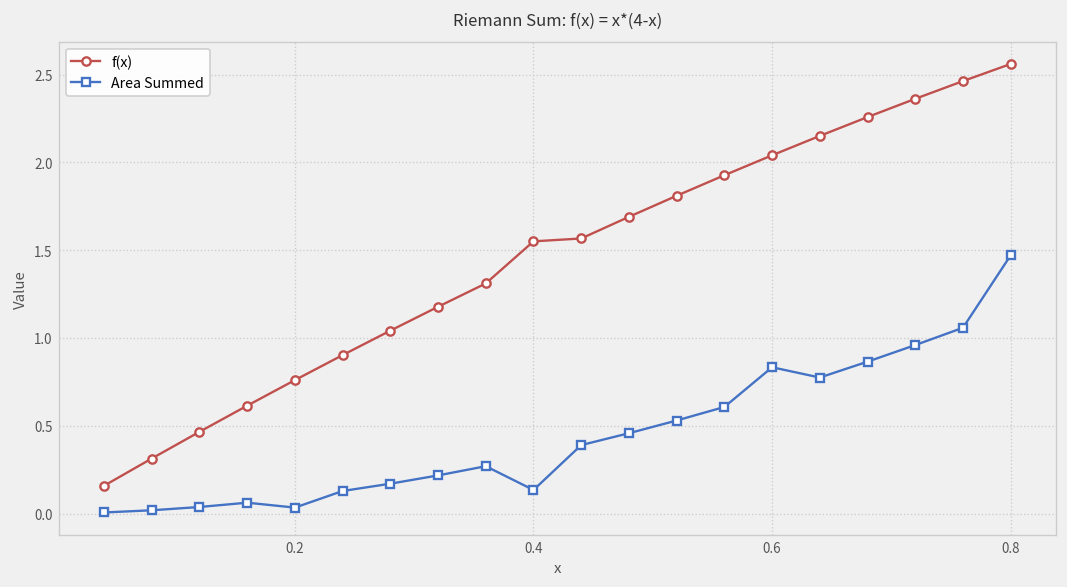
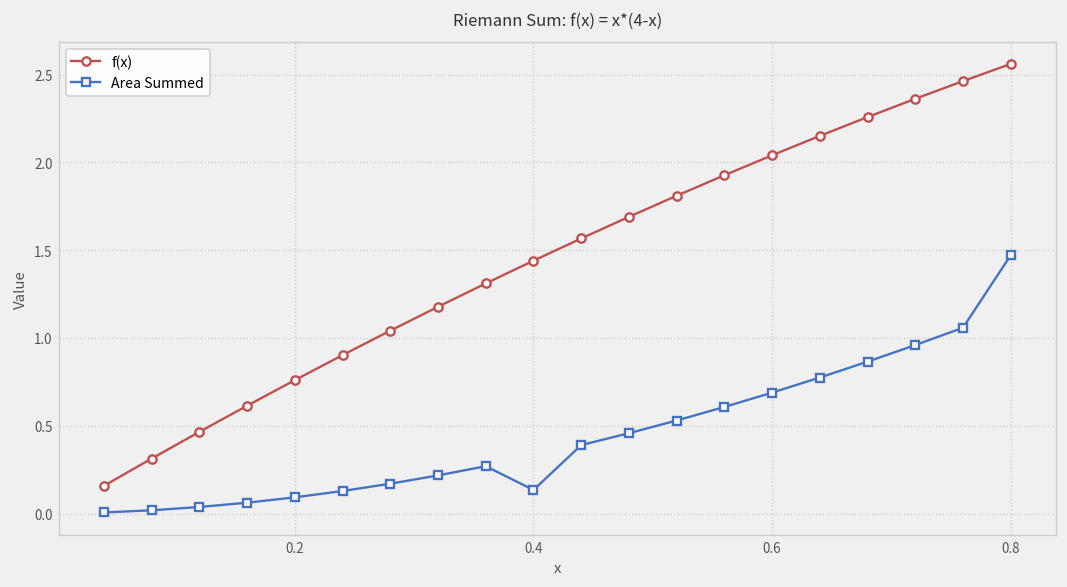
  {
    "f(x)": {
      "0.2": 0.76,
-     "0.4": 1.55,
+     "0.4": 1.44,
      "0.6": 2.04,
      "0.8": 2.56
    },
    "Area Summed": {
-     "0.2": 0.03,
+     "0.2": 0.09,
      "0.4": 0.13,
-     "0.6": 0.83,
+     "0.6": 0.69,
      "0.8": 1.47
    }
  }
